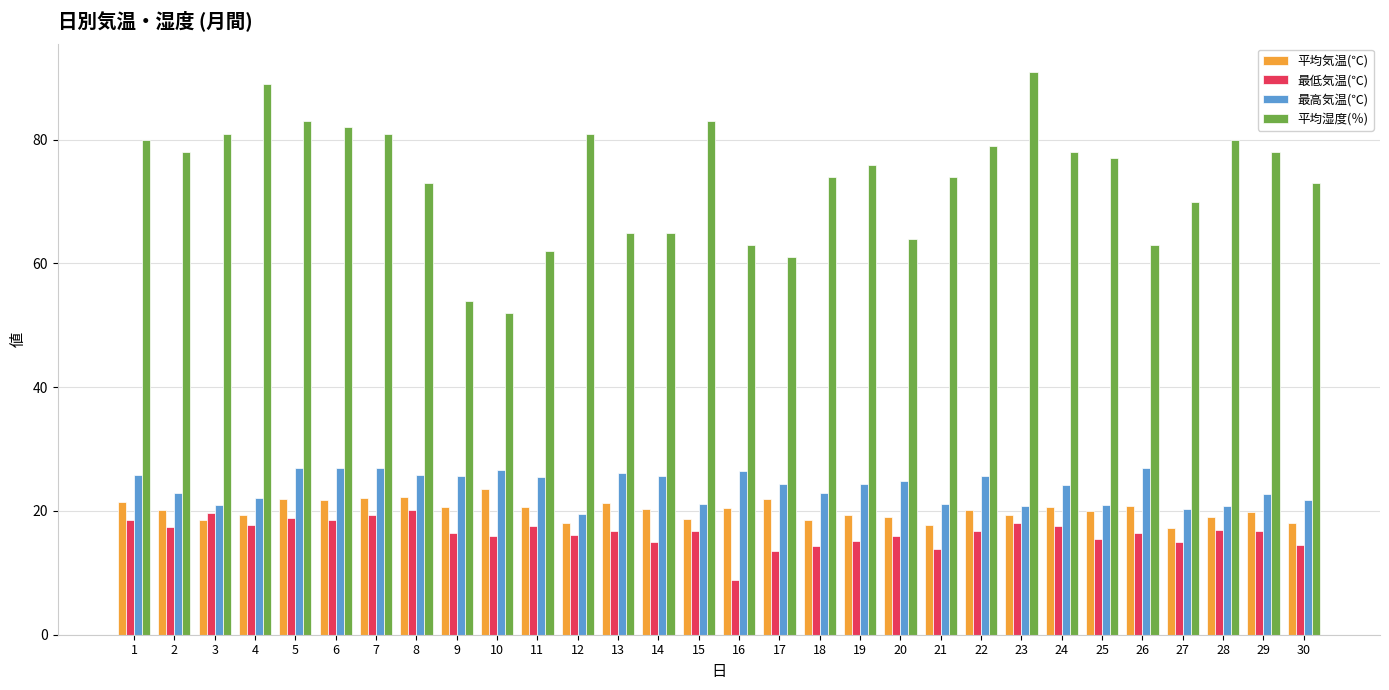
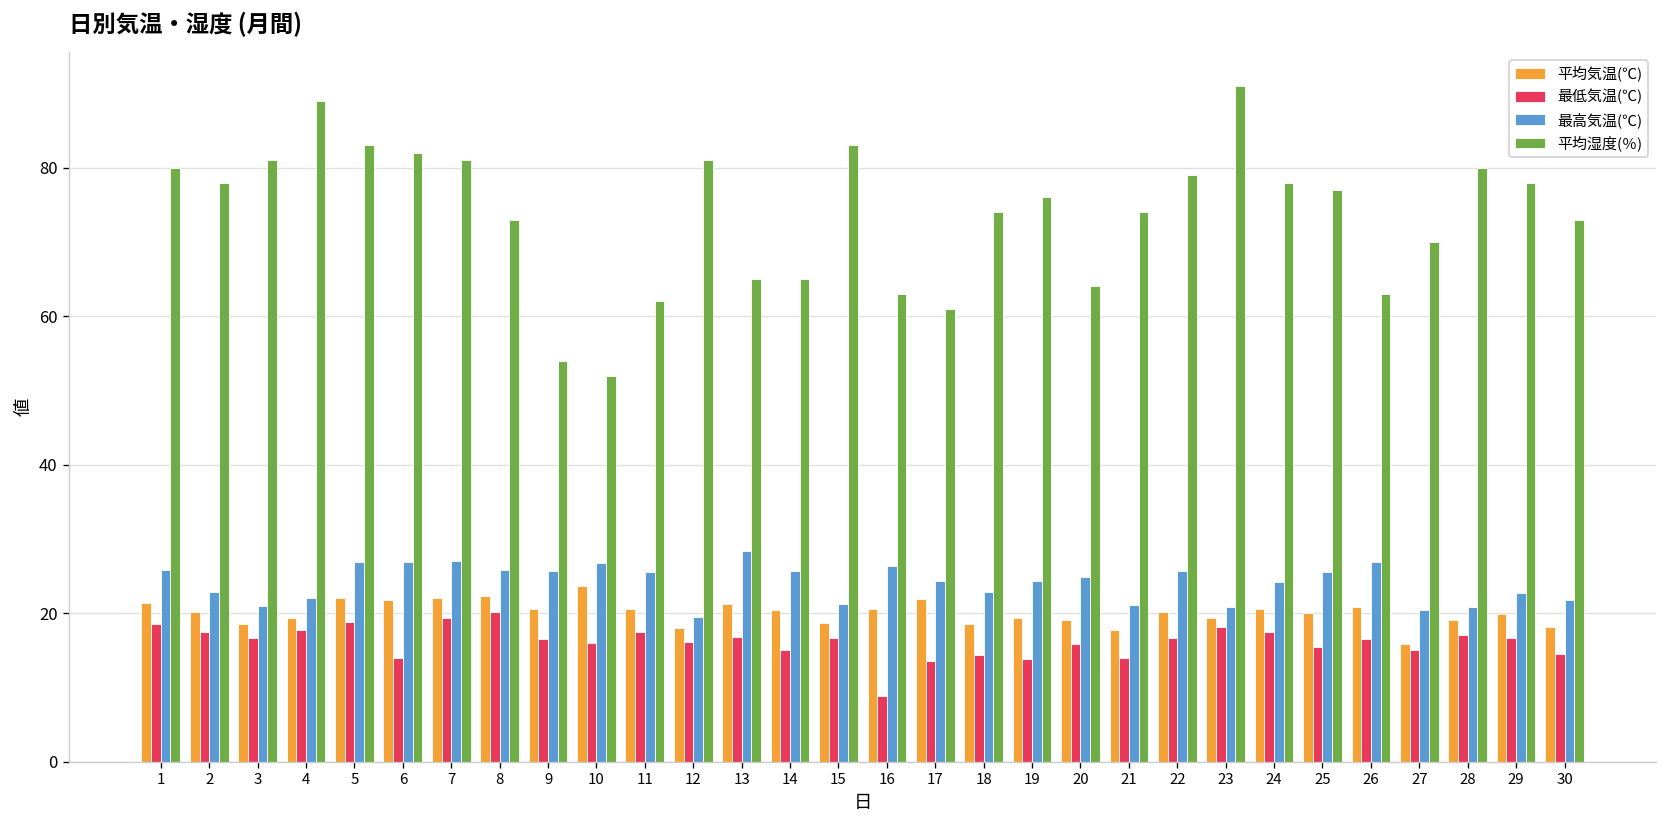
  {
    "平均気温(℃)": {
      "1": 21,
      "2": 20,
      "3": 19,
      "4": 19,
      "5": 22,
      "6": 22,
      "7": 22,
      "8": 22,
      "9": 21,
      "10": 24,
      "11": 21,
      "12": 18,
      "13": 21,
      "14": 20,
      "15": 19,
      "16": 21,
      "17": 22,
      "18": 19,
      "19": 19,
      "20": 19,
      "21": 18,
      "22": 20,
      "23": 19,
      "24": 21,
      "25": 20,
      "26": 21,
-     "27": 17,
+     "27": 16,
      "28": 19,
      "29": 20,
      "30": 18
    },
    "最低気温(℃)": {
      "1": 19,
      "2": 17,
-     "3": 20,
+     "3": 17,
      "4": 18,
      "5": 19,
-     "6": 19,
+     "6": 14,
      "7": 19,
      "8": 20,
      "9": 17,
      "10": 16,
      "11": 18,
      "12": 16,
      "13": 17,
      "14": 15,
      "15": 17,
      "16": 9,
      "17": 14,
      "18": 14,
-     "19": 15,
+     "19": 14,
      "20": 16,
      "21": 14,
      "22": 17,
      "23": 18,
      "24": 18,
      "25": 16,
      "26": 17,
      "27": 15,
      "28": 17,
      "29": 17,
      "30": 15
    },
    "最高気温(℃)": {
      "1": 26,
      "2": 23,
      "3": 21,
      "4": 22,
      "5": 27,
      "6": 27,
      "7": 27,
      "8": 26,
      "9": 26,
      "10": 27,
      "11": 26,
      "12": 20,
-     "13": 26,
+     "13": 28,
      "14": 26,
      "15": 21,
      "16": 26,
      "17": 24,
      "18": 23,
      "19": 24,
      "20": 25,
      "21": 21,
      "22": 26,
      "23": 21,
      "24": 24,
-     "25": 21,
+     "25": 26,
      "26": 27,
      "27": 20,
      "28": 21,
      "29": 23,
      "30": 22
    },
    "平均湿度(％)": {
      "1": 80,
      "2": 78,
      "3": 81,
      "4": 89,
      "5": 83,
      "6": 82,
      "7": 81,
      "8": 73,
      "9": 54,
      "10": 52,
      "11": 62,
      "12": 81,
      "13": 65,
      "14": 65,
      "15": 83,
      "16": 63,
      "17": 61,
      "18": 74,
      "19": 76,
      "20": 64,
      "21": 74,
      "22": 79,
      "23": 91,
      "24": 78,
      "25": 77,
      "26": 63,
      "27": 70,
      "28": 80,
      "29": 78,
      "30": 73
    }
  }
